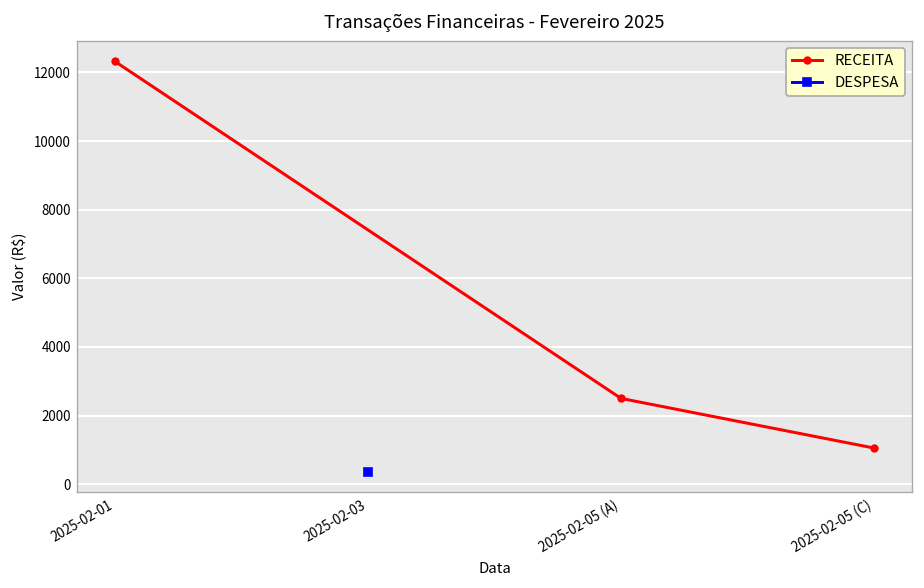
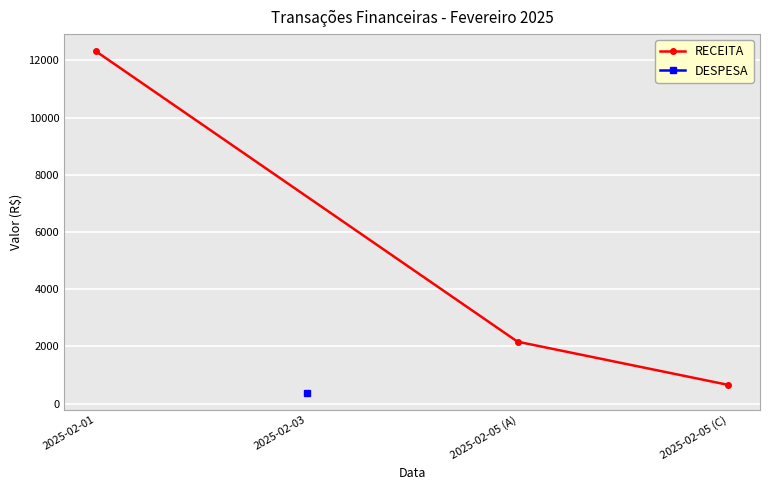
  {
    "RECEITA": {
      "2025-02-01": 12300,
-     "2025-02-05 (A)": 2500,
-     "2025-02-05 (C)": 1100
+     "2025-02-05 (A)": 2200,
+     "2025-02-05 (C)": 700
    },
    "DESPESA": {
      "2025-02-03": 400
    }
  }
